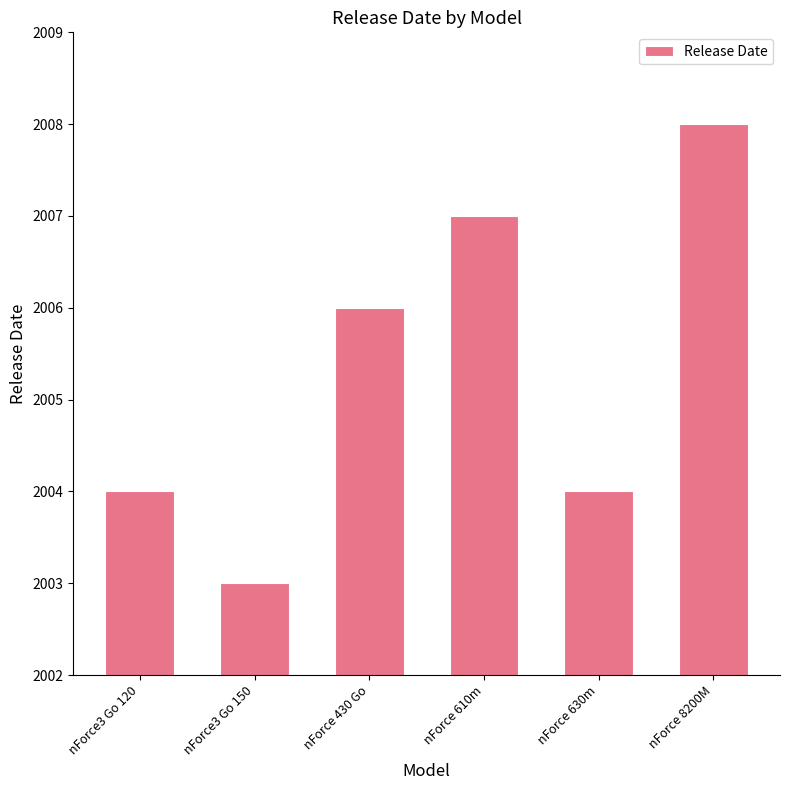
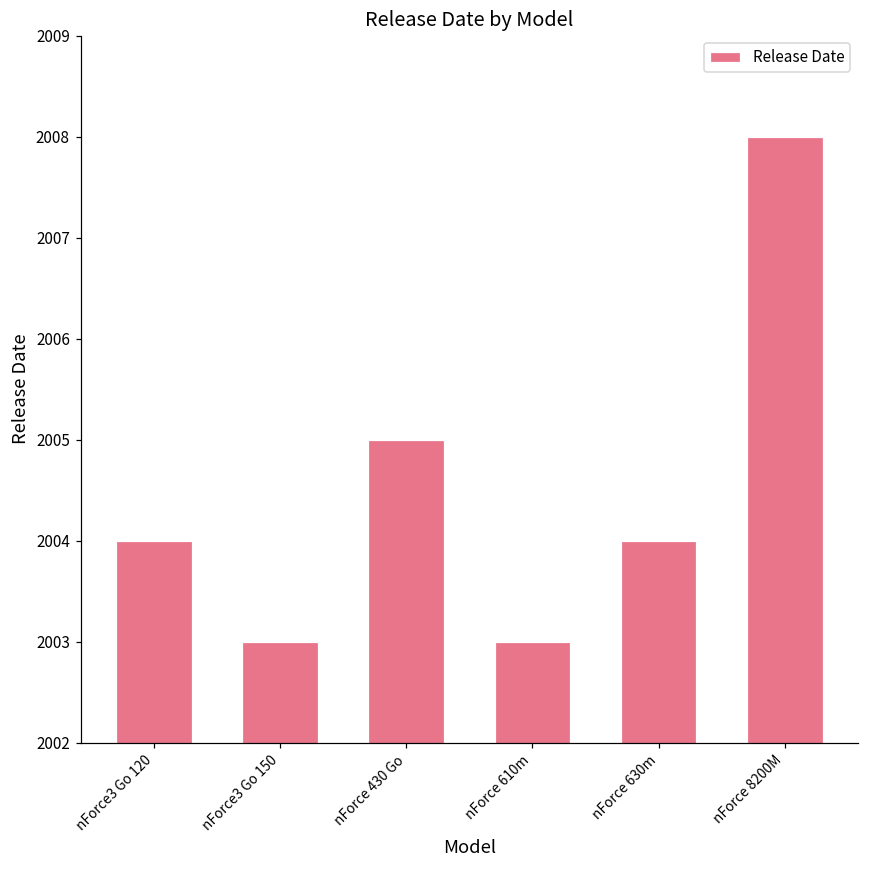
  {
    "nForce3 Go 120": 2004,
    "nForce3 Go 150": 2003,
-   "nForce 430 Go": 2006,
-   "nForce 610m": 2007,
+   "nForce 430 Go": 2005,
+   "nForce 610m": 2003,
    "nForce 630m": 2004,
    "nForce 8200M": 2008
  }
